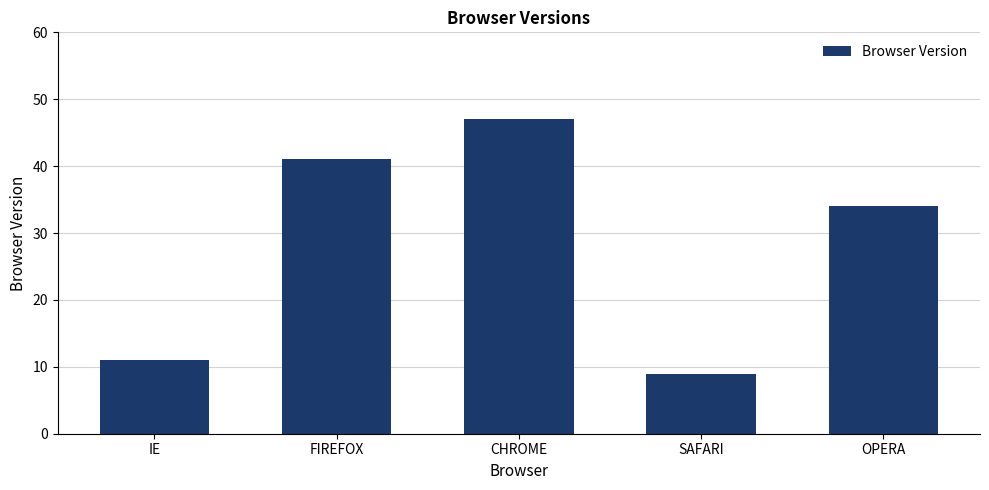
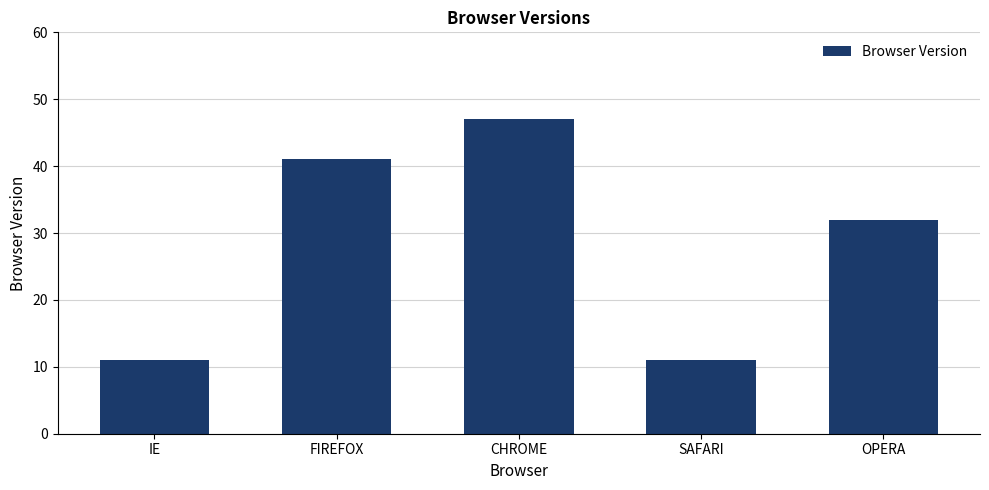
  {
    "IE": 11,
    "FIREFOX": 41,
    "CHROME": 47,
-   "SAFARI": 9,
-   "OPERA": 34
+   "SAFARI": 11,
+   "OPERA": 32
  }
